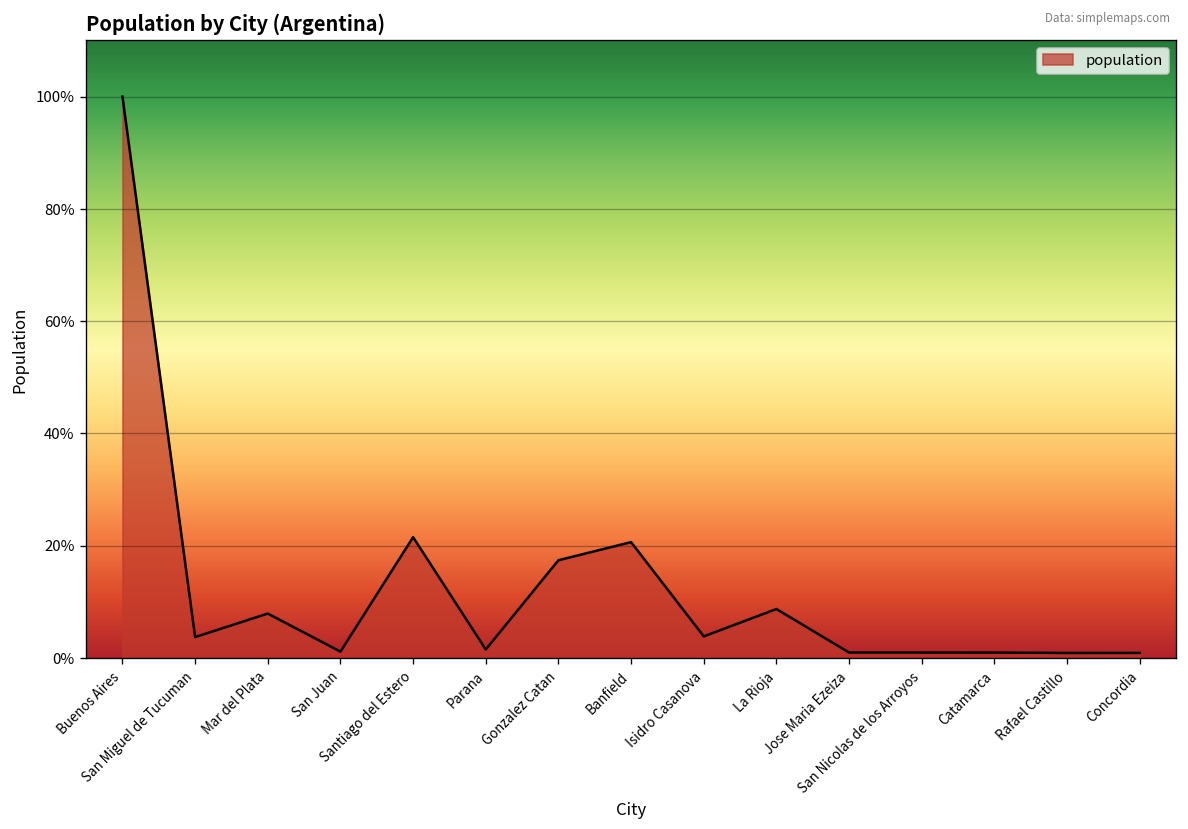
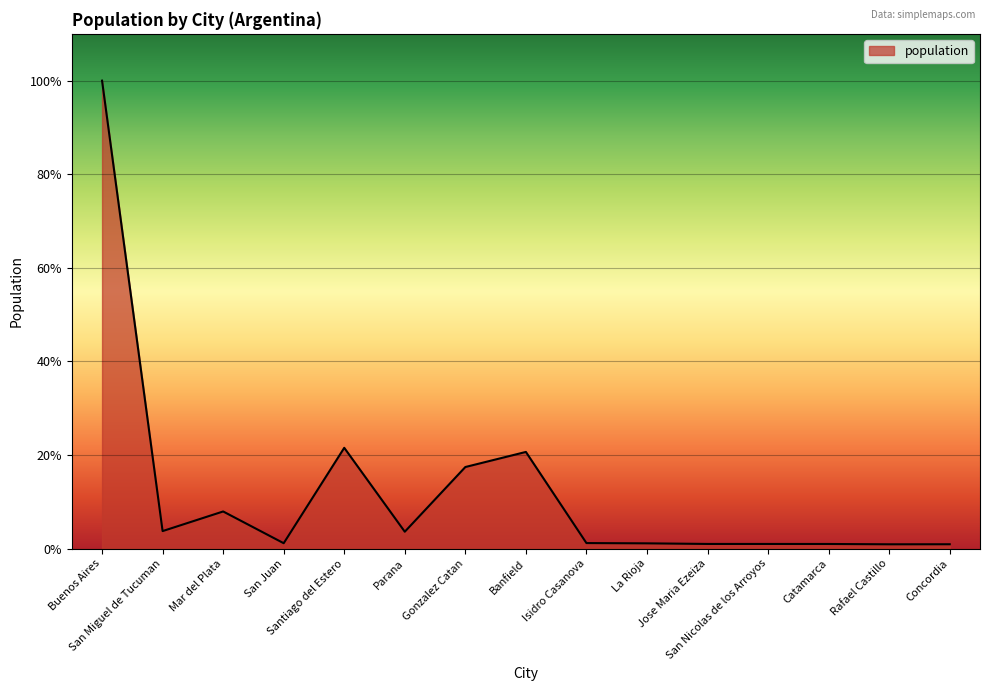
  {
    "Buenos Aires": "100%",
    "San Miguel de Tucuman": "4%",
    "Mar del Plata": "8%",
    "San Juan": "1%",
    "Santiago del Estero": "22%",
-   "Parana": "2%",
+   "Parana": "4%",
    "Gonzalez Catan": "17%",
    "Banfield": "21%",
-   "Isidro Casanova": "4%",
-   "La Rioja": "9%",
+   "Isidro Casanova": "1%",
+   "La Rioja": "1%",
    "Jose Maria Ezeiza": "1%",
    "San Nicolas de los Arroyos": "1%",
    "Catamarca": "1%",
    "Rafael Castillo": "1%",
    "Concordia": "1%"
  }
